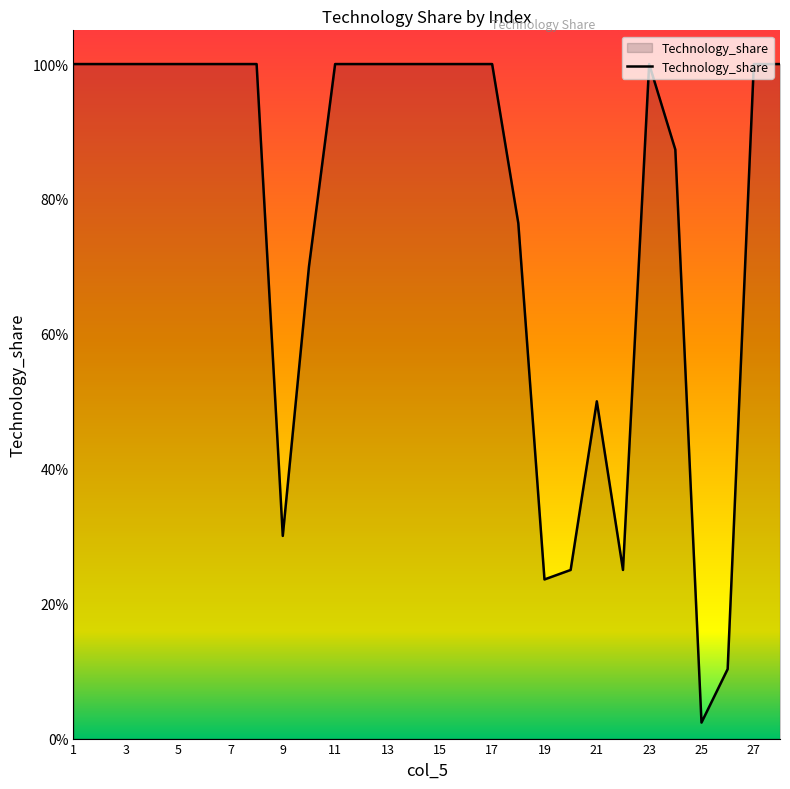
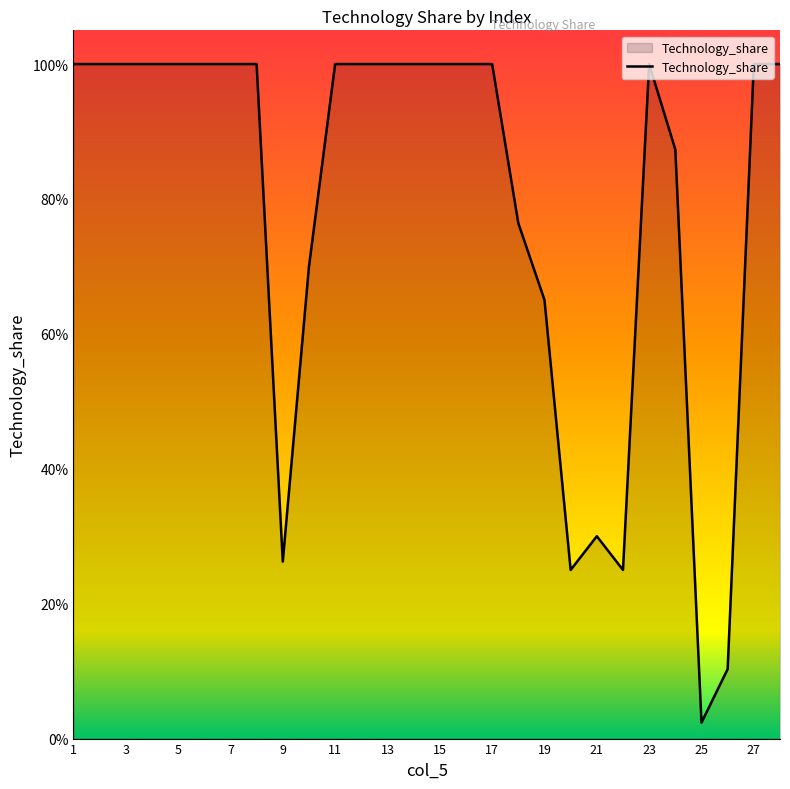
  {
    "1": "100%",
    "3": "100%",
    "5": "100%",
    "7": "100%",
-   "9": "30%",
+   "9": "26%",
    "11": "100%",
    "13": "100%",
    "15": "100%",
    "17": "100%",
-   "19": "24%",
-   "21": "50%",
+   "19": "65%",
+   "21": "30%",
    "25": "2%"
  }
